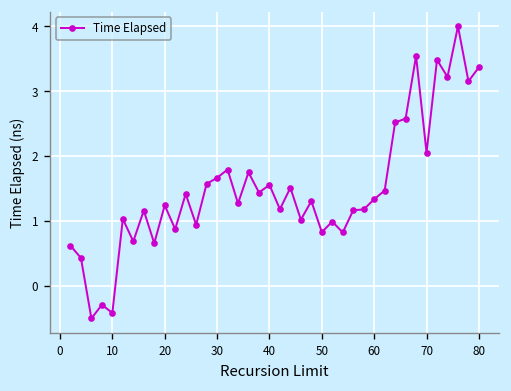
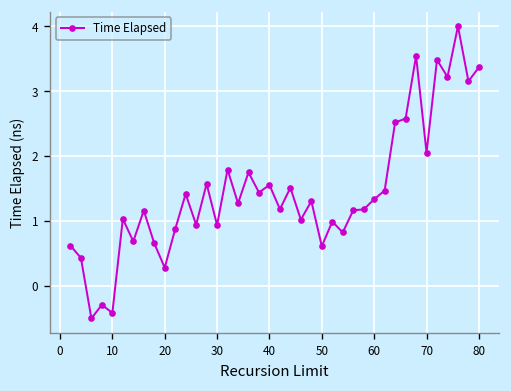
  {
    "10": -0.4,
-   "20": 1.2,
-   "30": 1.7,
+   "20": 0.3,
+   "30": 0.9,
    "40": 1.6,
-   "50": 0.8,
+   "50": 0.6,
    "60": 1.3,
    "70": 2.1,
    "80": 3.4
  }
